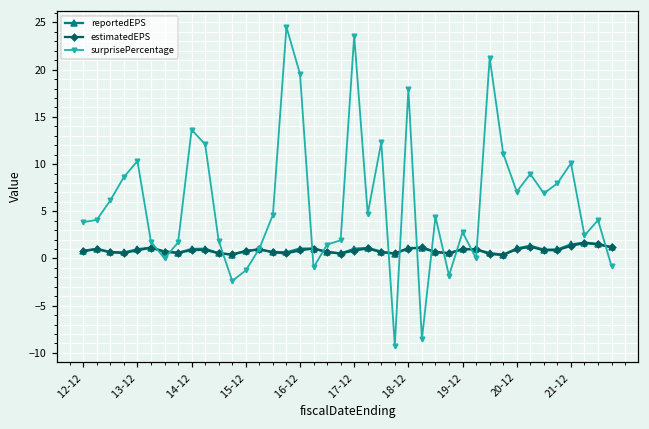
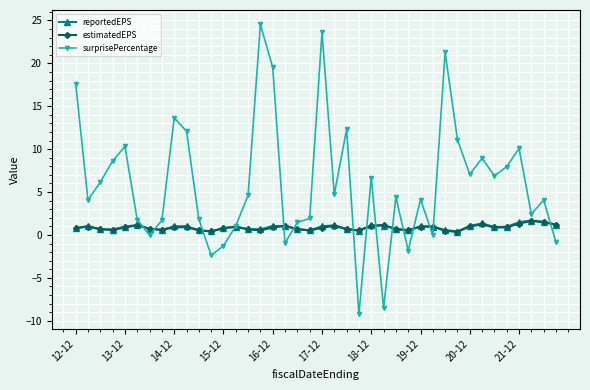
  {
    "surprisePercentage": {
-     "12-12": 4,
+     "12-12": 18,
      "13-12": 10,
      "14-12": 14,
      "15-12": -1,
      "16-12": 20,
      "17-12": 24,
-     "18-12": 18,
-     "19-12": 3,
+     "18-12": 7,
+     "19-12": 4,
      "20-12": 7,
      "21-12": 10
    }
  }
